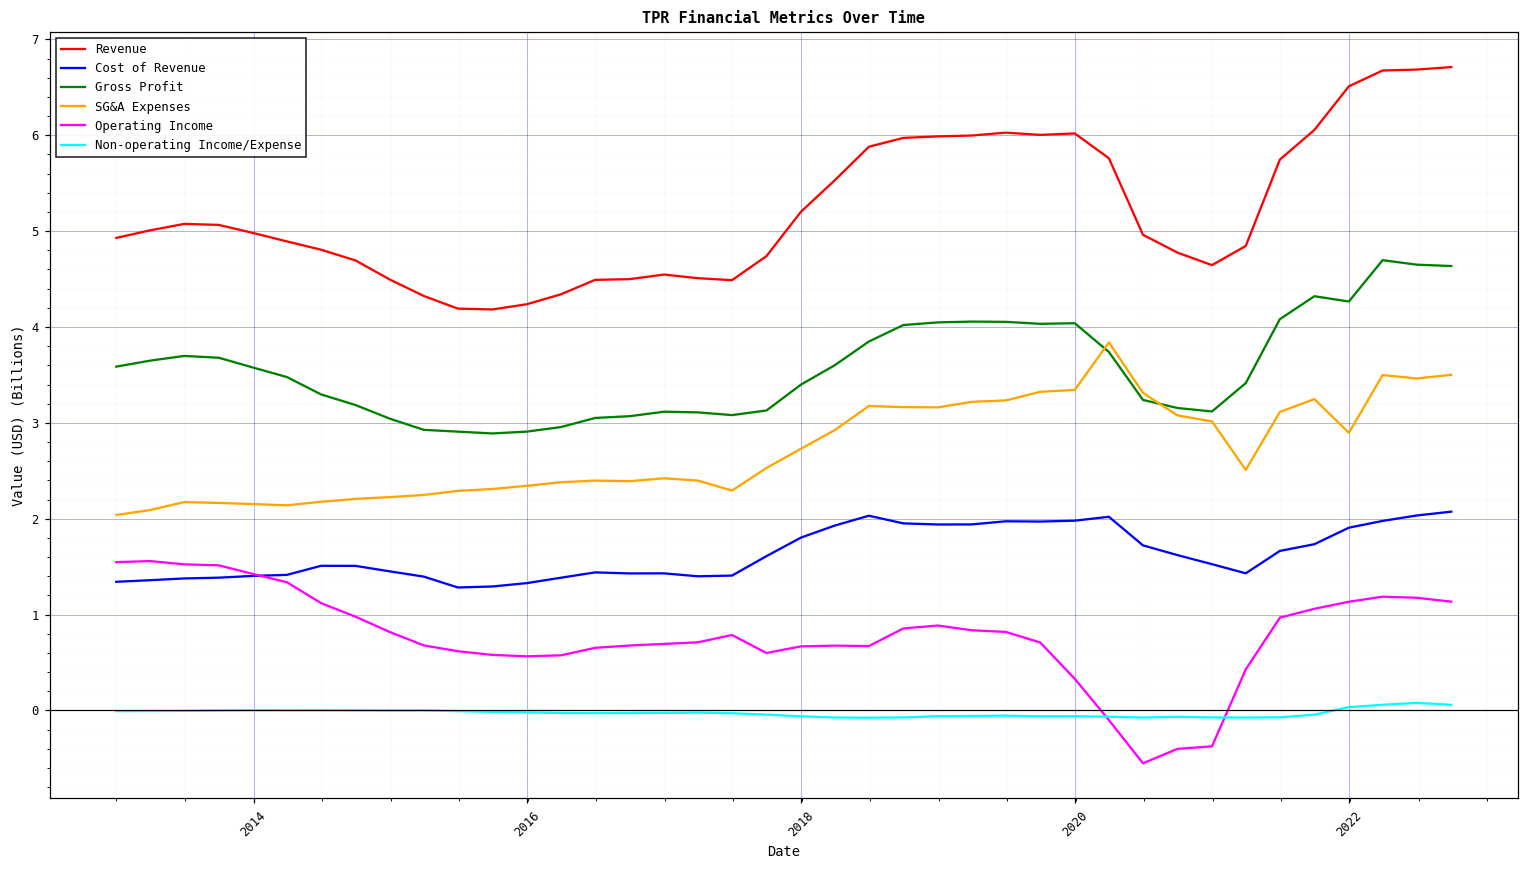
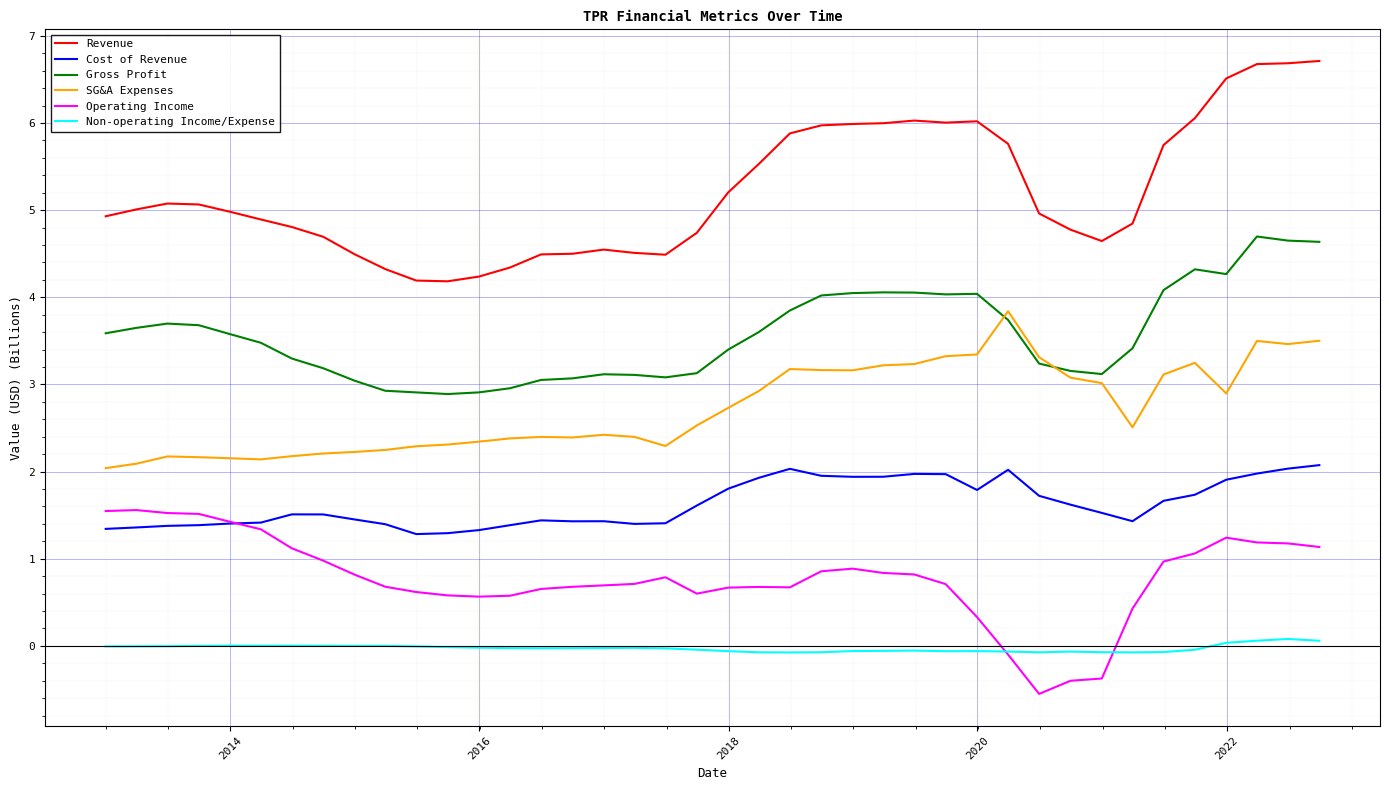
  {
    "Revenue": {
      "2014": 5.0,
      "2016": 4.2,
      "2018": 5.2,
      "2020": 6.0,
      "2022": 6.5
    },
    "Cost of Revenue": {
      "2016": 1.3,
      "2018": 1.8,
-     "2020": 2.0,
+     "2020": 1.8,
      "2022": 1.9
    },
    "Gross Profit": {
      "2014": 3.6,
      "2016": 2.9,
      "2018": 3.4,
      "2020": 4.0,
      "2022": 4.3
    },
    "SG&A Expenses": {
      "2014": 2.2,
      "2016": 2.3,
      "2018": 2.7,
      "2020": 3.3,
      "2022": 2.9
    },
    "Operating Income": {
      "2016": 0.6,
      "2018": 0.7,
      "2020": 0.3,
-     "2022": 1.1
+     "2022": 1.2
    },
    "Non-operating Income/Expense": {
      "2014": 0.0,
      "2016": 0.0,
      "2018": -0.1,
      "2020": -0.1,
      "2022": 0.0
    }
  }
